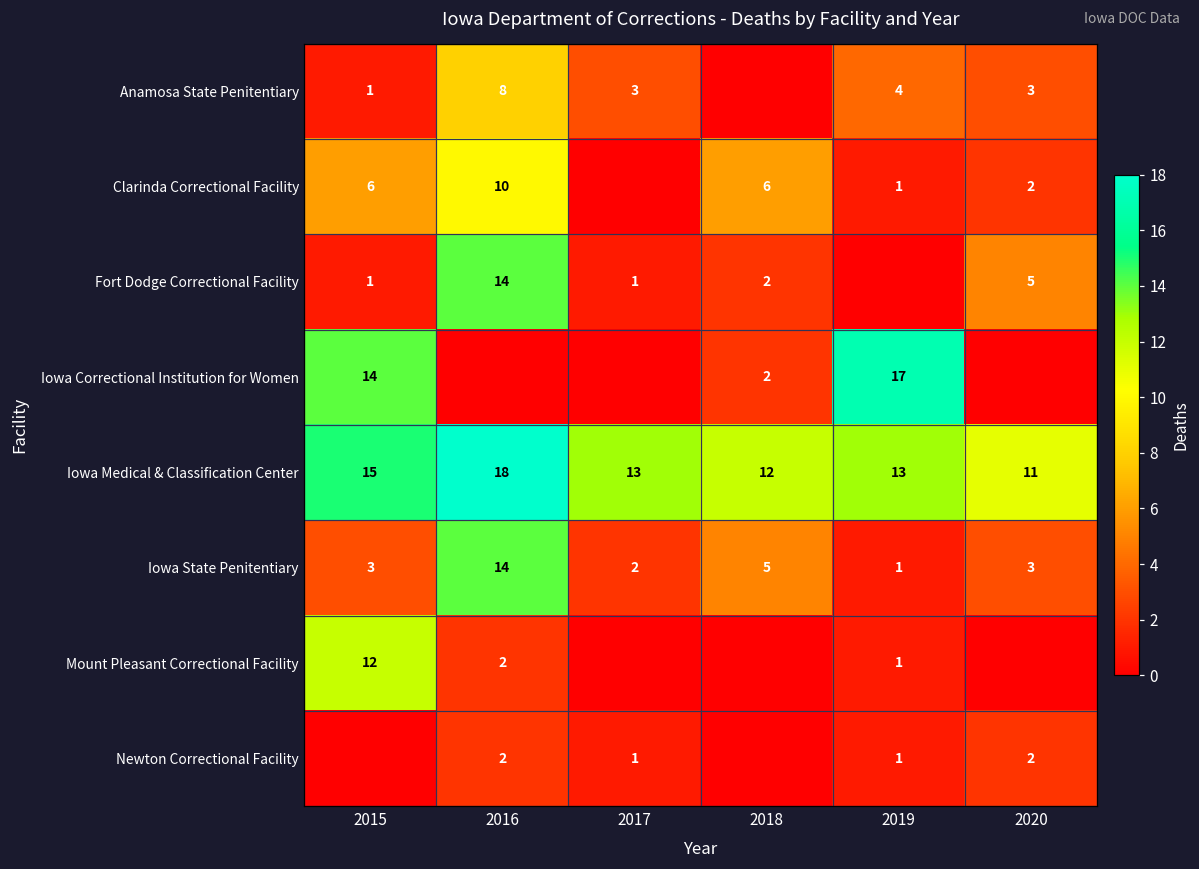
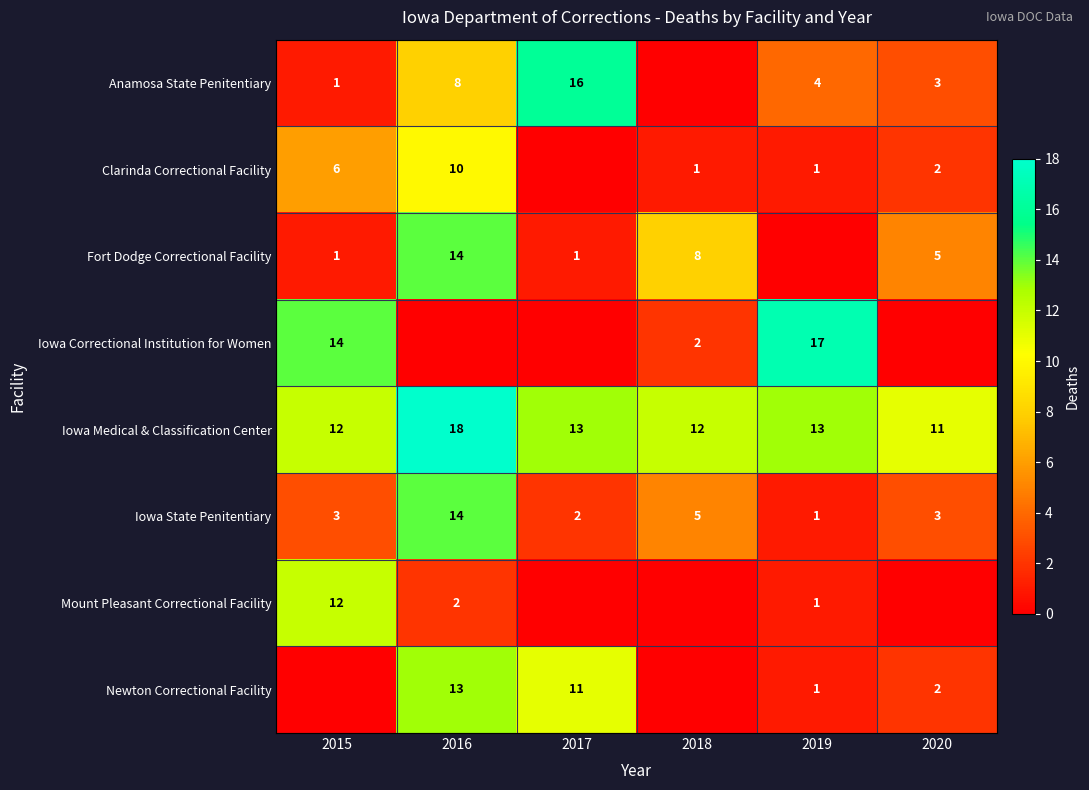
  {
    "Anamosa State Penitentiary": {
      "2015": 1,
      "2016": 8,
-     "2017": 3,
+     "2017": 16,
      "2019": 4,
      "2020": 3
    },
    "Clarinda Correctional Facility": {
      "2015": 6,
      "2016": 10,
-     "2018": 6,
+     "2018": 1,
      "2019": 1,
      "2020": 2
    },
    "Fort Dodge Correctional Facility": {
      "2015": 1,
      "2016": 14,
      "2017": 1,
-     "2018": 2,
+     "2018": 8,
      "2020": 5
    },
    "Iowa Correctional Institution for Women": {
      "2015": 14,
      "2018": 2,
      "2019": 17
    },
    "Iowa Medical & Classification Center": {
-     "2015": 15,
+     "2015": 12,
      "2016": 18,
      "2017": 13,
      "2018": 12,
      "2019": 13,
      "2020": 11
    },
    "Iowa State Penitentiary": {
      "2015": 3,
      "2016": 14,
      "2017": 2,
      "2018": 5,
      "2019": 1,
      "2020": 3
    },
    "Mount Pleasant Correctional Facility": {
      "2015": 12,
      "2016": 2,
      "2019": 1
    },
    "Newton Correctional Facility": {
-     "2016": 2,
-     "2017": 1,
+     "2016": 13,
+     "2017": 11,
      "2019": 1,
      "2020": 2
    }
  }
